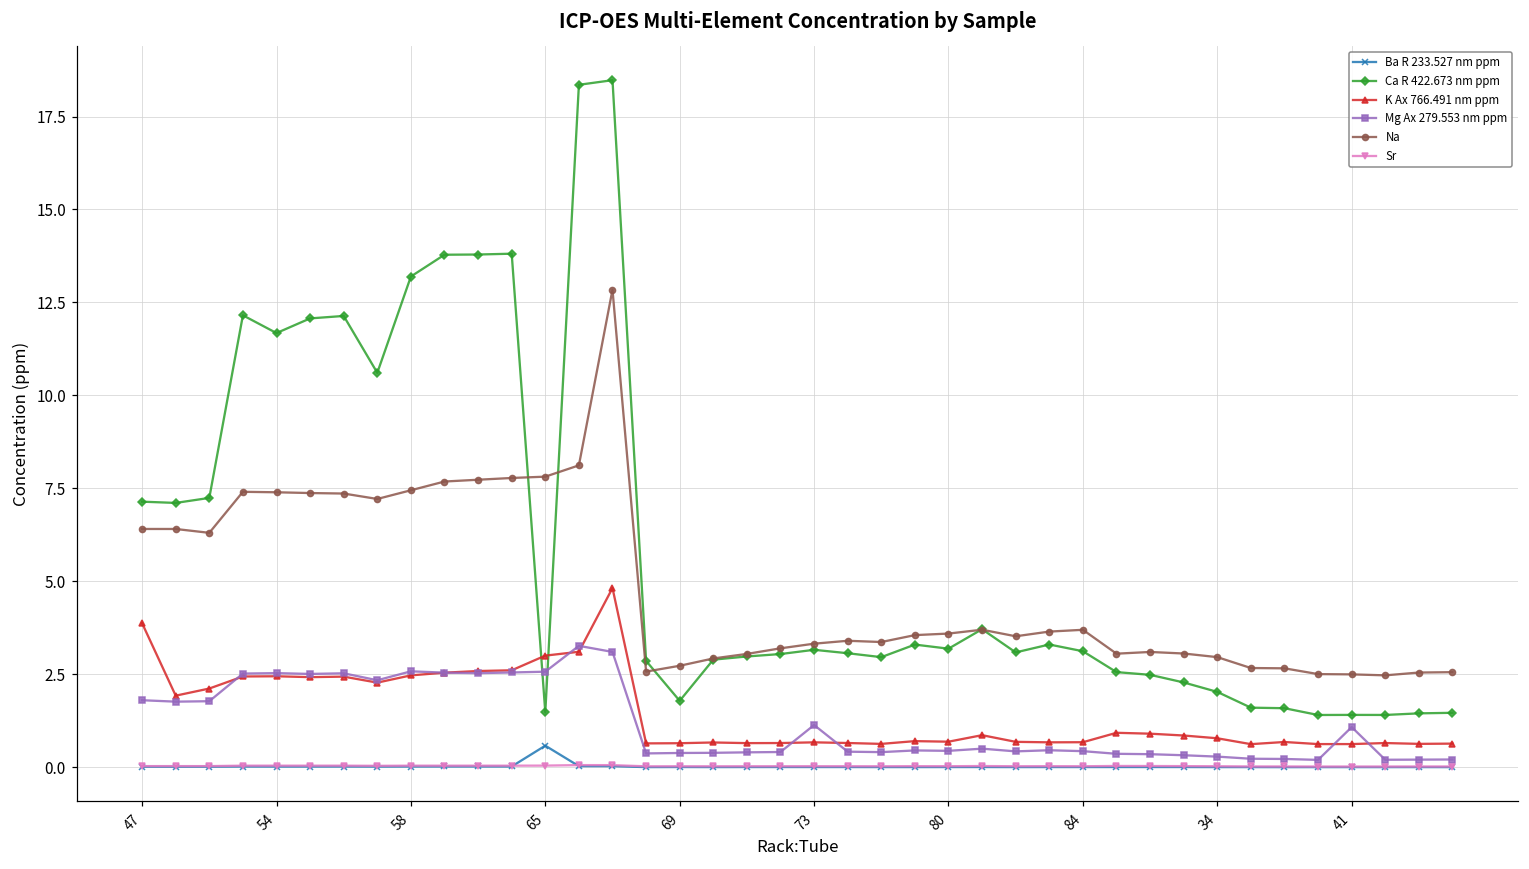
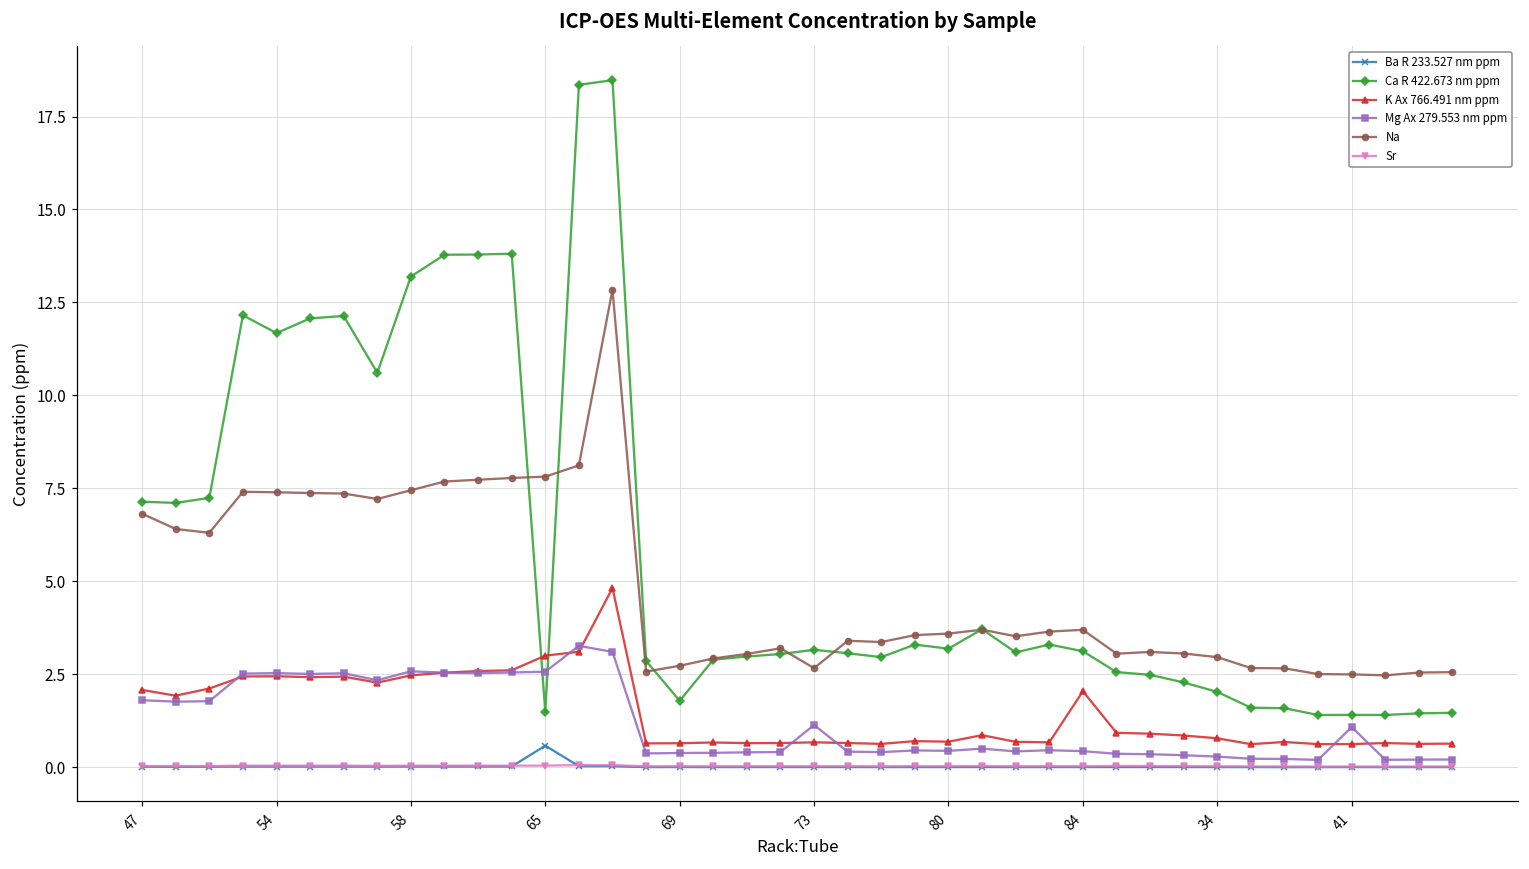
  {
    "Ba R 233.527 nm ppm": {
      "65": 0.6
    },
    "Ca R 422.673 nm ppm": {
      "47": 7.1,
      "54": 11.7,
      "58": 13.2,
      "65": 1.5,
      "69": 1.8,
      "73": 3.2,
      "80": 3.2,
      "84": 3.1,
      "41": 1.4
    },
    "K Ax 766.491 nm ppm": {
-     "47": 3.9,
+     "47": 2.1,
      "54": 2.4,
      "58": 2.5,
      "65": 3.0,
      "69": 0.6,
      "73": 0.7,
      "80": 0.7,
-     "84": 0.7,
+     "84": 2.0,
      "41": 0.6
    },
    "Mg Ax 279.553 nm ppm": {
      "47": 1.8,
      "54": 2.5,
      "58": 2.6,
      "65": 2.6,
      "69": 0.4,
      "73": 1.1,
      "80": 0.4,
      "84": 0.4,
      "41": 1.1
    },
    "Na": {
-     "47": 6.4,
+     "47": 6.8,
      "54": 7.4,
      "58": 7.4,
      "65": 7.8,
      "69": 2.7,
-     "73": 3.3,
+     "73": 2.7,
      "80": 3.6,
      "84": 3.7,
      "41": 2.5
    },
    "Sr": {
      "65": 0.0
    }
  }
